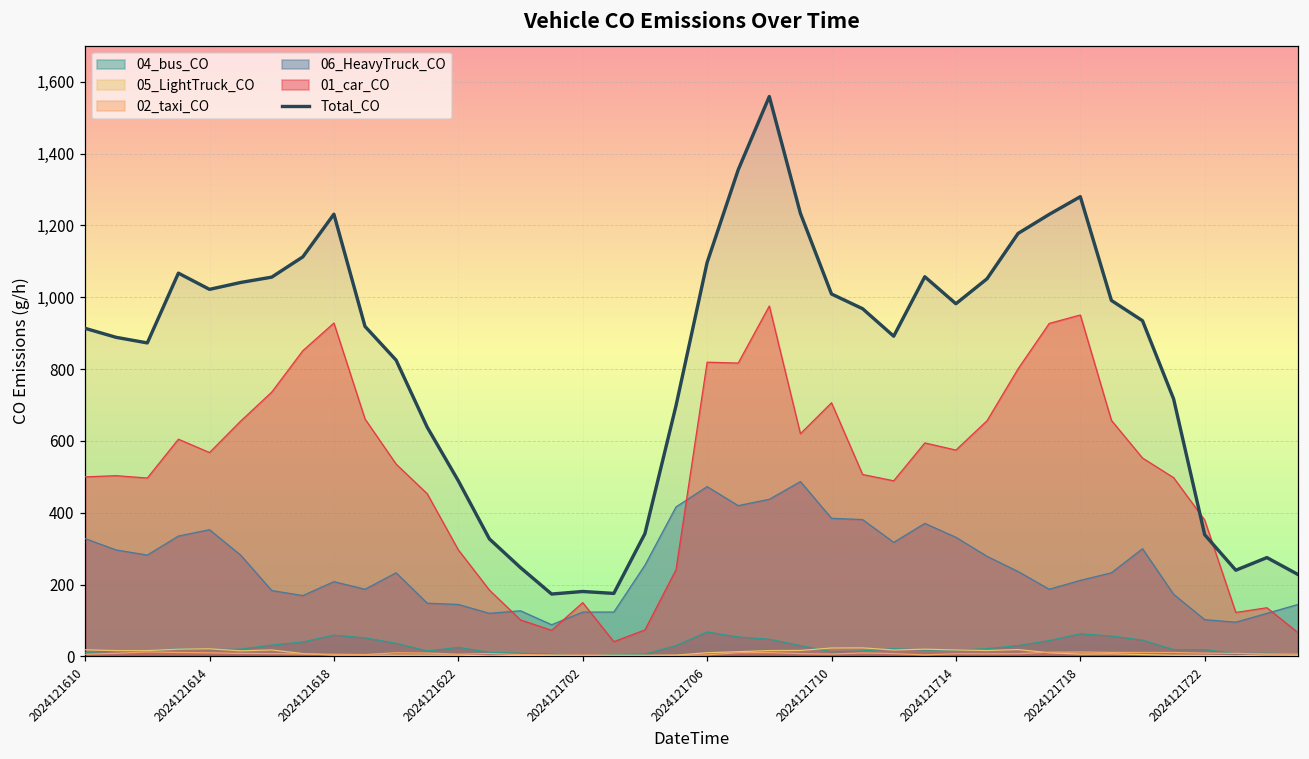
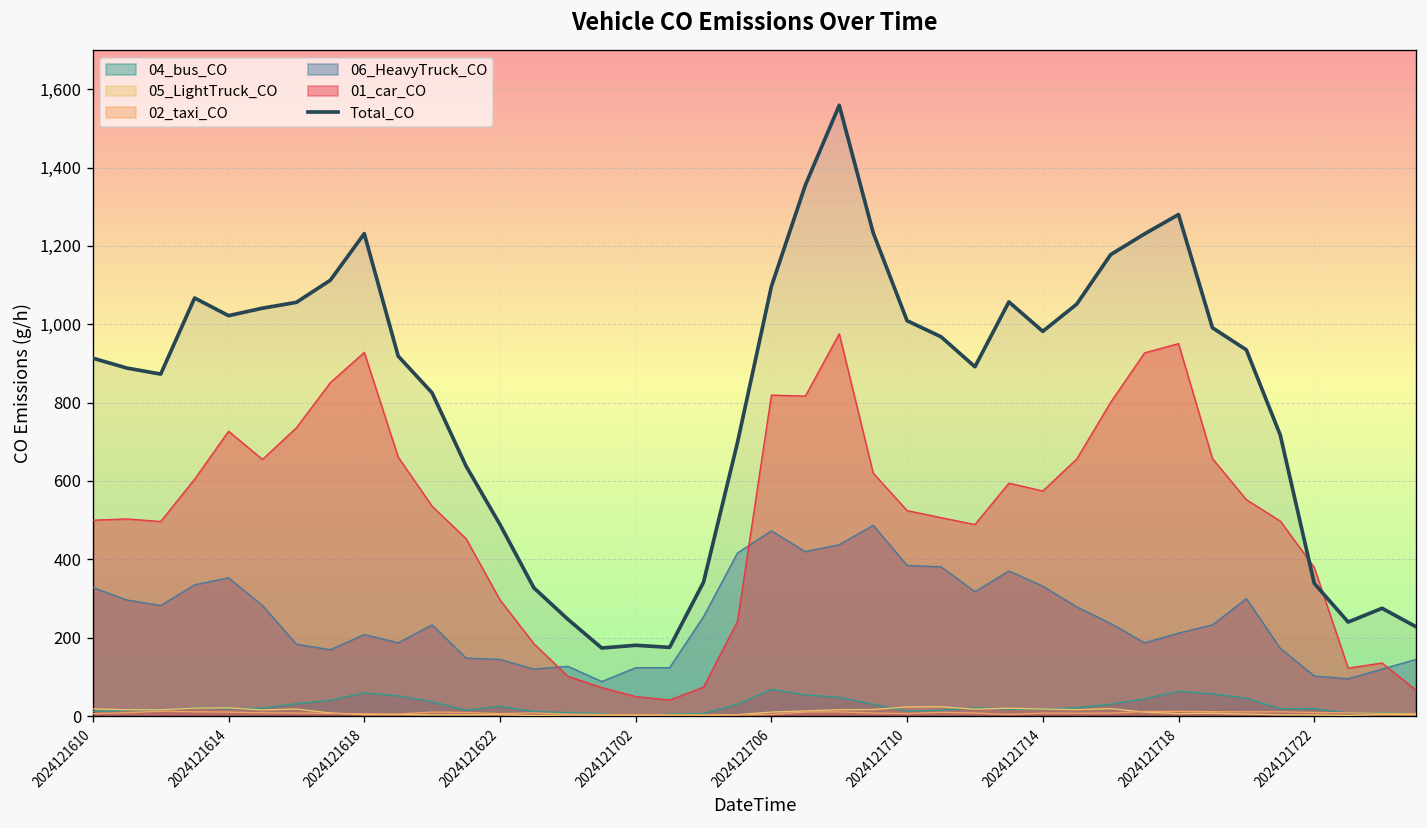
  {
    "01_car_CO": {
      "2024121610": 500,
-     "2024121614": 570,
+     "2024121614": 730,
      "2024121618": 930,
      "2024121622": 300,
-     "2024121702": 150,
+     "2024121702": 50,
      "2024121706": 820,
-     "2024121710": 710,
+     "2024121710": 520,
      "2024121714": 570,
      "2024121718": 950,
      "2024121722": 380
    }
  }
